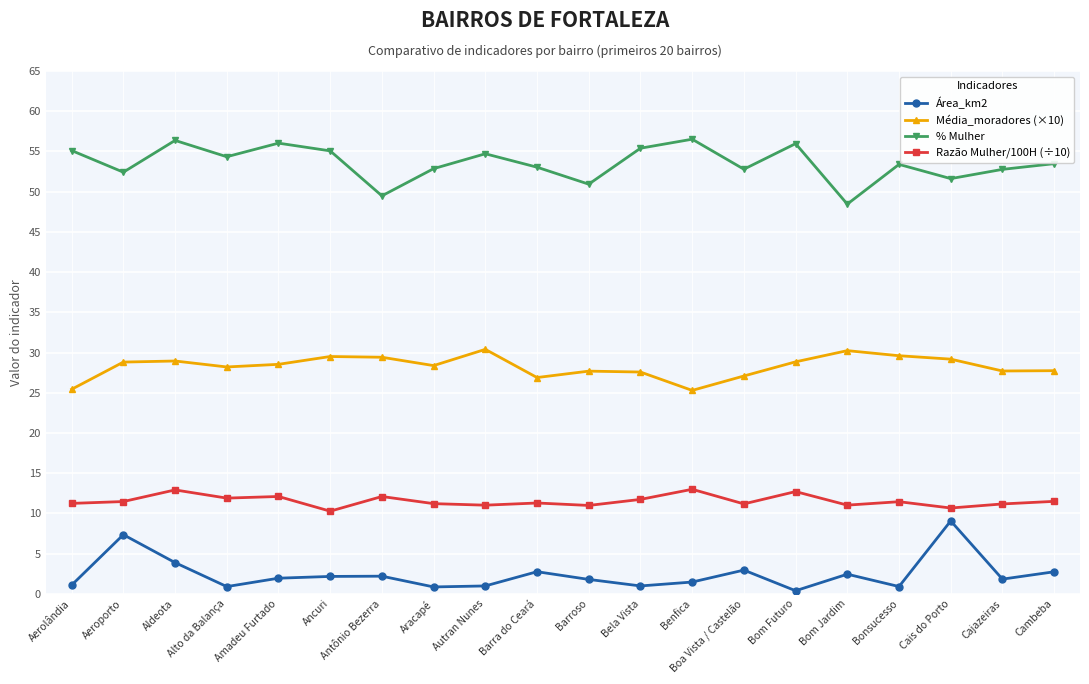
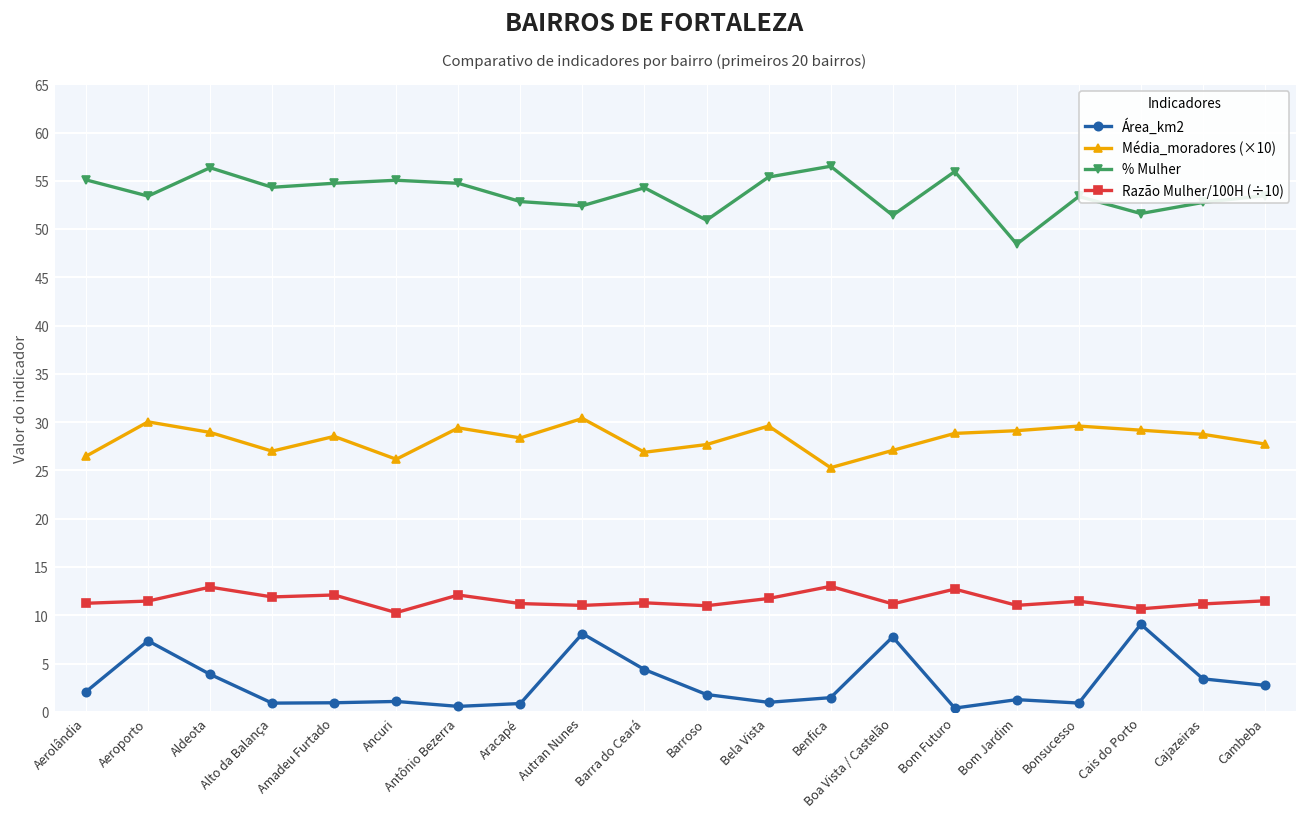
  {
    "Área_km2": {
-     "Aerolândia": 1,
+     "Aerolândia": 2,
      "Aeroporto": 7,
      "Aldeota": 4,
      "Alto da Balança": 1,
-     "Amadeu Furtado": 2,
-     "Ancuri": 2,
-     "Antônio Bezerra": 2,
+     "Amadeu Furtado": 1,
+     "Ancuri": 1,
+     "Antônio Bezerra": 1,
      "Aracapé": 1,
-     "Autran Nunes": 1,
-     "Barra do Ceará": 3,
+     "Autran Nunes": 8,
+     "Barra do Ceará": 4,
      "Barroso": 2,
      "Bela Vista": 1,
      "Benfica": 1,
-     "Boa Vista / Castelão": 3,
+     "Boa Vista / Castelão": 8,
      "Bom Futuro": 0,
-     "Bom Jardim": 2,
+     "Bom Jardim": 1,
      "Bonsucesso": 1,
      "Cais do Porto": 9,
-     "Cajazeiras": 2,
+     "Cajazeiras": 3,
      "Cambeba": 3
    },
    "Média_moradores (×10)": {
-     "Aerolândia": 25,
-     "Aeroporto": 29,
+     "Aerolândia": 26,
+     "Aeroporto": 30,
      "Aldeota": 29,
-     "Alto da Balança": 28,
+     "Alto da Balança": 27,
      "Amadeu Furtado": 29,
-     "Ancuri": 30,
+     "Ancuri": 26,
      "Antônio Bezerra": 29,
      "Aracapé": 28,
      "Autran Nunes": 30,
      "Barra do Ceará": 27,
      "Barroso": 28,
-     "Bela Vista": 28,
+     "Bela Vista": 30,
      "Benfica": 25,
      "Boa Vista / Castelão": 27,
      "Bom Futuro": 29,
-     "Bom Jardim": 30,
+     "Bom Jardim": 29,
      "Bonsucesso": 30,
      "Cais do Porto": 29,
-     "Cajazeiras": 28,
+     "Cajazeiras": 29,
      "Cambeba": 28
    },
    "% Mulher": {
      "Aerolândia": 55,
-     "Aeroporto": 52,
+     "Aeroporto": 53,
      "Aldeota": 56,
      "Alto da Balança": 54,
-     "Amadeu Furtado": 56,
+     "Amadeu Furtado": 55,
      "Ancuri": 55,
-     "Antônio Bezerra": 49,
+     "Antônio Bezerra": 55,
      "Aracapé": 53,
-     "Autran Nunes": 55,
-     "Barra do Ceará": 53,
+     "Autran Nunes": 52,
+     "Barra do Ceará": 54,
      "Barroso": 51,
      "Bela Vista": 55,
      "Benfica": 57,
-     "Boa Vista / Castelão": 53,
+     "Boa Vista / Castelão": 51,
      "Bom Futuro": 56,
      "Bom Jardim": 48,
      "Bonsucesso": 53,
      "Cais do Porto": 52,
      "Cajazeiras": 53,
      "Cambeba": 53
    },
    "Razão Mulher/100H (÷10)": {
      "Aerolândia": 11,
      "Aeroporto": 11,
      "Aldeota": 13,
      "Alto da Balança": 12,
      "Amadeu Furtado": 12,
      "Ancuri": 10,
      "Antônio Bezerra": 12,
      "Aracapé": 11,
      "Autran Nunes": 11,
      "Barra do Ceará": 11,
      "Barroso": 11,
      "Bela Vista": 12,
      "Benfica": 13,
      "Boa Vista / Castelão": 11,
      "Bom Futuro": 13,
      "Bom Jardim": 11,
      "Bonsucesso": 11,
      "Cais do Porto": 11,
      "Cajazeiras": 11,
      "Cambeba": 11
    }
  }
